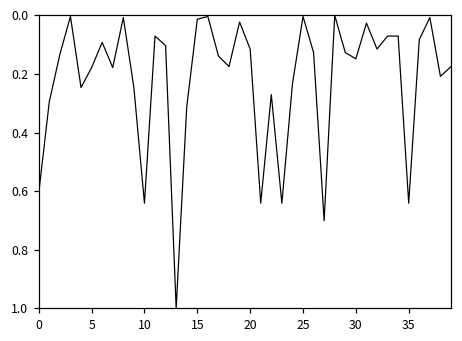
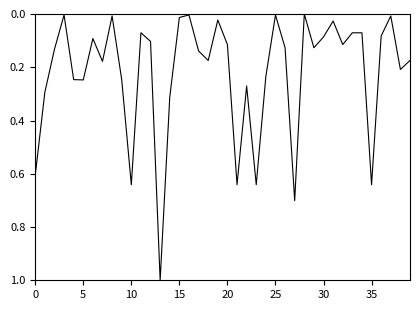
  {
    "0": 0.61,
-   "5": 0.18,
+   "5": 0.25,
    "10": 0.64,
    "15": 0.01,
    "20": 0.11,
    "25": 0.00,
-   "30": 0.15,
+   "30": 0.09,
    "35": 0.64
  }
